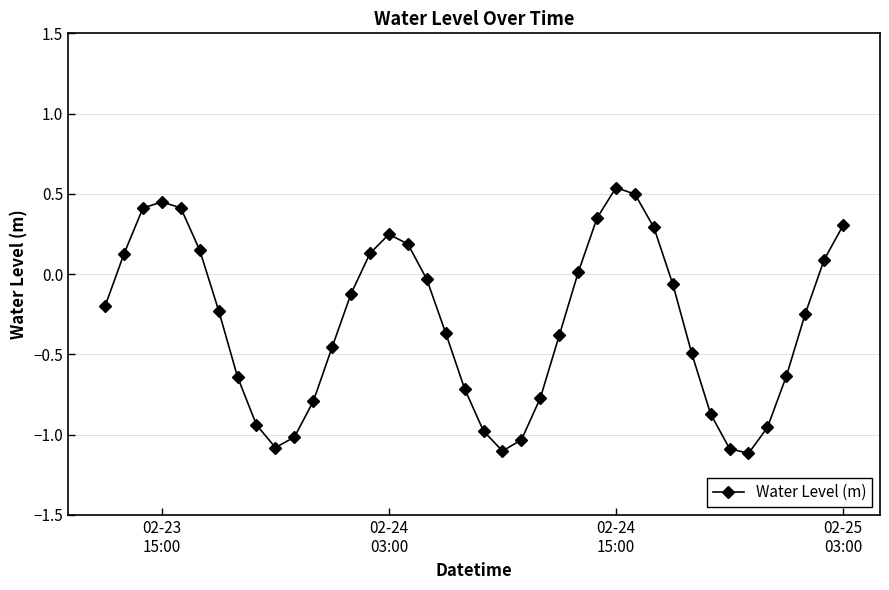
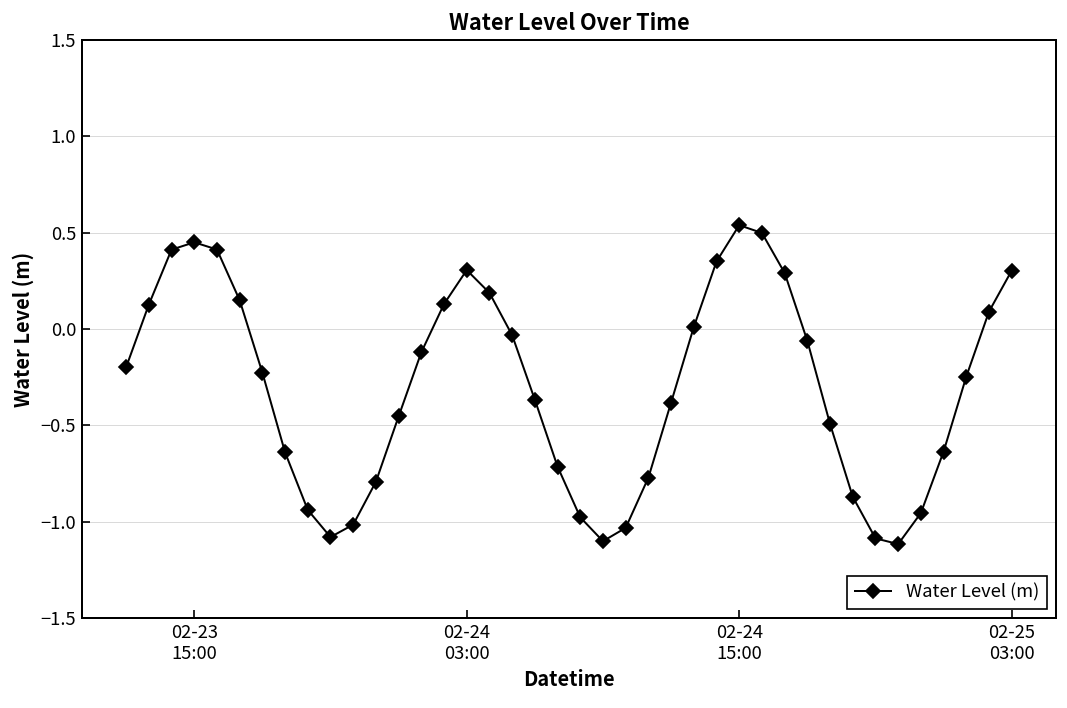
  {
    "02-23 15:00": 0.45,
-   "02-24 03:00": 0.25,
+   "02-24 03:00": 0.31,
    "02-24 15:00": 0.54,
    "02-25 03:00": 0.30
  }
